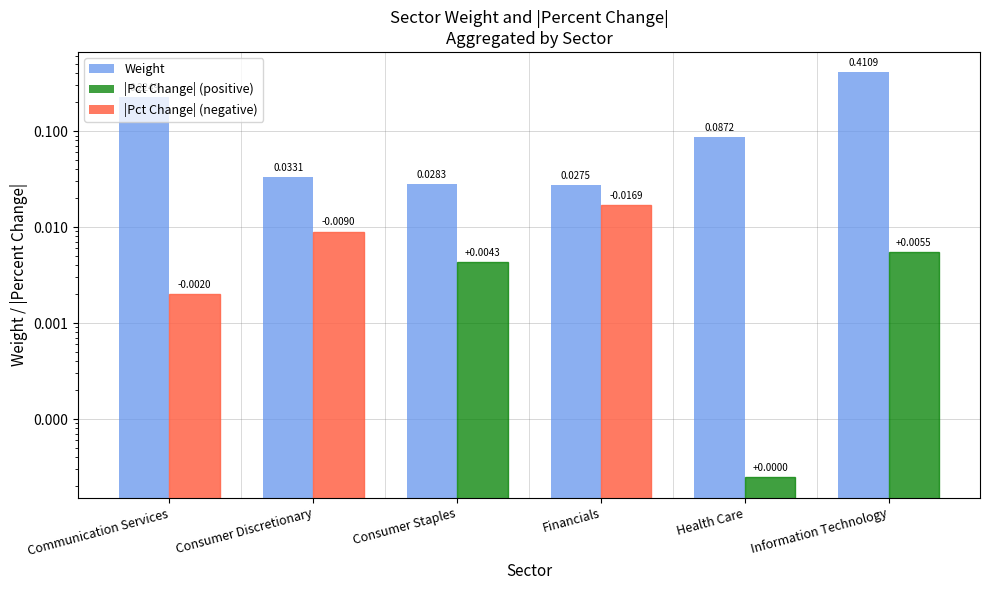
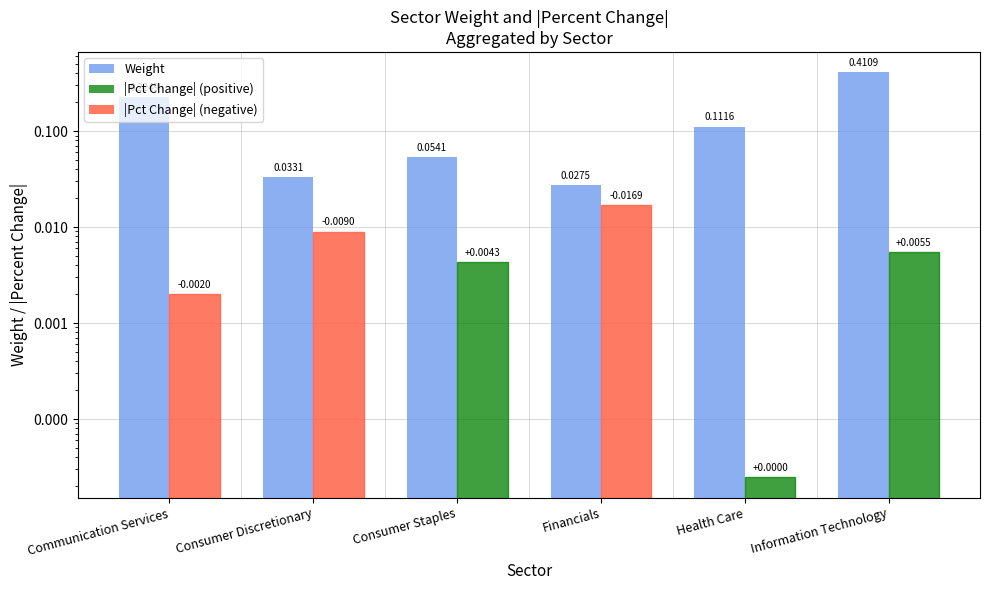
  {
    "Weight": {
      "Consumer Discretionary": 0.0331,
-     "Consumer Staples": 0.0283,
+     "Consumer Staples": 0.0541,
      "Financials": 0.0275,
-     "Health Care": 0.0872,
+     "Health Care": 0.1116,
      "Information Technology": 0.4109
    }
  }
